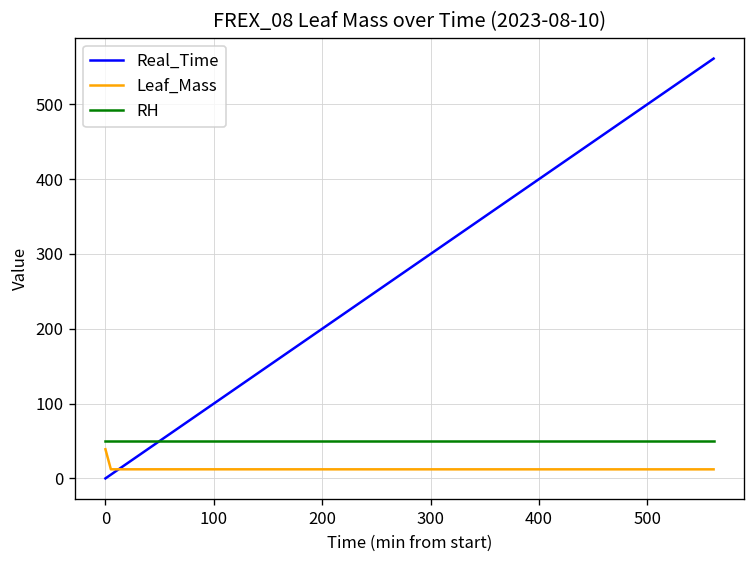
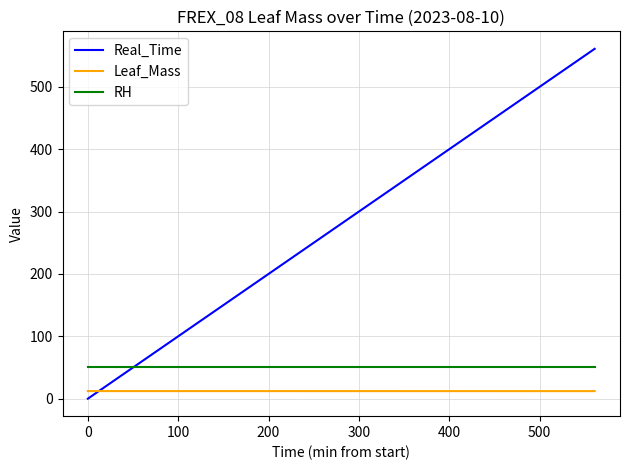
  {
    "Real_Time": {
      "0": 0
    },
    "Leaf_Mass": {
-     "0": 40
+     "0": 10
    },
    "RH": {
      "0": 50
    }
  }
